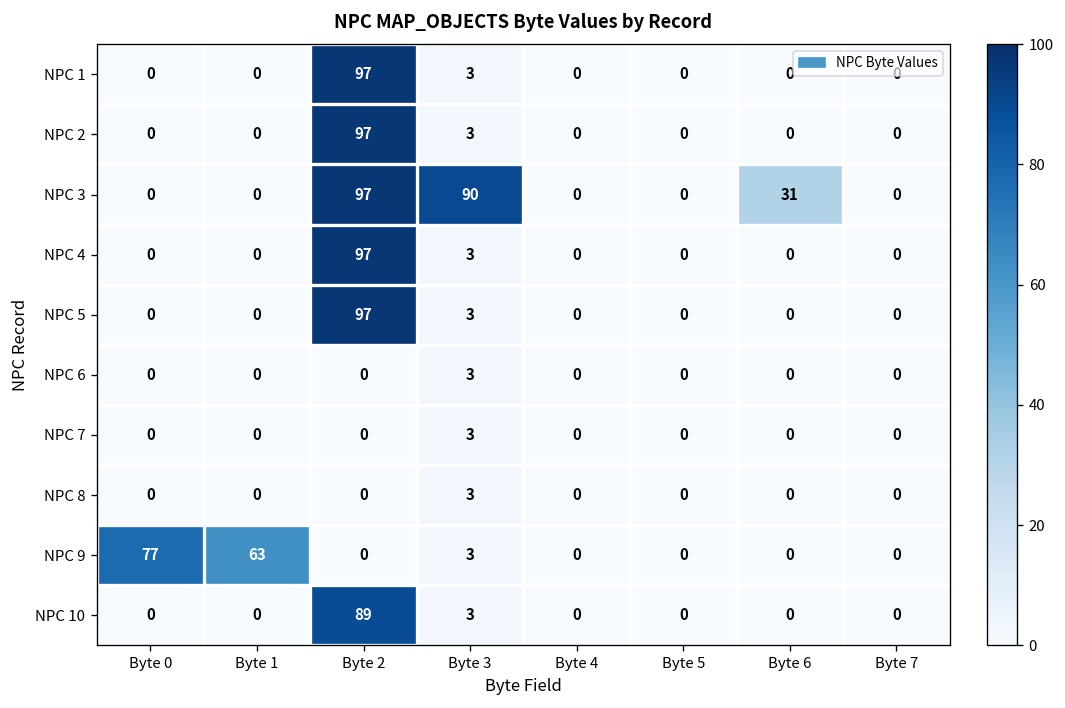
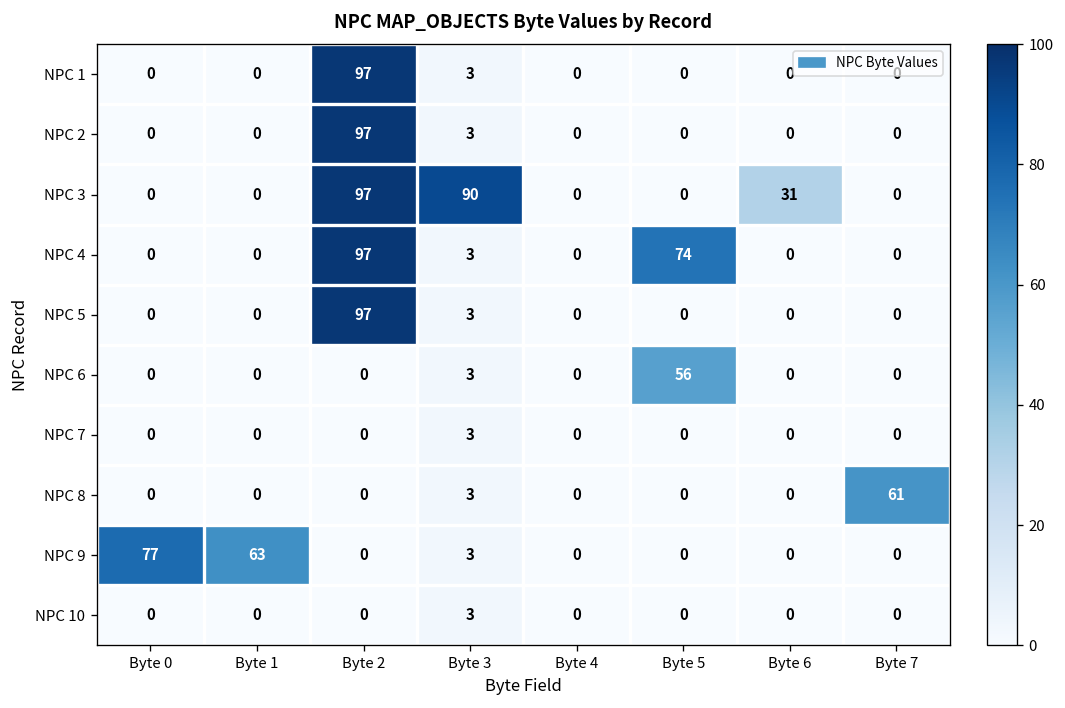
  {
    "NPC 1": {
      "Byte 0": 0,
      "Byte 1": 0,
      "Byte 2": 97,
      "Byte 3": 3,
      "Byte 4": 0,
      "Byte 5": 0
    },
    "NPC 2": {
      "Byte 0": 0,
      "Byte 1": 0,
      "Byte 2": 97,
      "Byte 3": 3,
      "Byte 4": 0,
      "Byte 5": 0,
      "Byte 6": 0,
      "Byte 7": 0
    },
    "NPC 3": {
      "Byte 0": 0,
      "Byte 1": 0,
      "Byte 2": 97,
      "Byte 3": 90,
      "Byte 4": 0,
      "Byte 5": 0,
      "Byte 6": 31,
      "Byte 7": 0
    },
    "NPC 4": {
      "Byte 0": 0,
      "Byte 1": 0,
      "Byte 2": 97,
      "Byte 3": 3,
      "Byte 4": 0,
-     "Byte 5": 0,
+     "Byte 5": 74,
      "Byte 6": 0,
      "Byte 7": 0
    },
    "NPC 5": {
      "Byte 0": 0,
      "Byte 1": 0,
      "Byte 2": 97,
      "Byte 3": 3,
      "Byte 4": 0,
      "Byte 5": 0,
      "Byte 6": 0,
      "Byte 7": 0
    },
    "NPC 6": {
      "Byte 0": 0,
      "Byte 1": 0,
      "Byte 2": 0,
      "Byte 3": 3,
      "Byte 4": 0,
-     "Byte 5": 0,
+     "Byte 5": 56,
      "Byte 6": 0,
      "Byte 7": 0
    },
    "NPC 7": {
      "Byte 0": 0,
      "Byte 1": 0,
      "Byte 2": 0,
      "Byte 3": 3,
      "Byte 4": 0,
      "Byte 5": 0,
      "Byte 6": 0,
      "Byte 7": 0
    },
    "NPC 8": {
      "Byte 0": 0,
      "Byte 1": 0,
      "Byte 2": 0,
      "Byte 3": 3,
      "Byte 4": 0,
      "Byte 5": 0,
      "Byte 6": 0,
-     "Byte 7": 0
+     "Byte 7": 61
    },
    "NPC 9": {
      "Byte 0": 77,
      "Byte 1": 63,
      "Byte 2": 0,
      "Byte 3": 3,
      "Byte 4": 0,
      "Byte 5": 0,
      "Byte 6": 0,
      "Byte 7": 0
    },
    "NPC 10": {
      "Byte 0": 0,
      "Byte 1": 0,
-     "Byte 2": 89,
+     "Byte 2": 0,
      "Byte 3": 3,
      "Byte 4": 0,
      "Byte 5": 0,
      "Byte 6": 0,
      "Byte 7": 0
    }
  }
